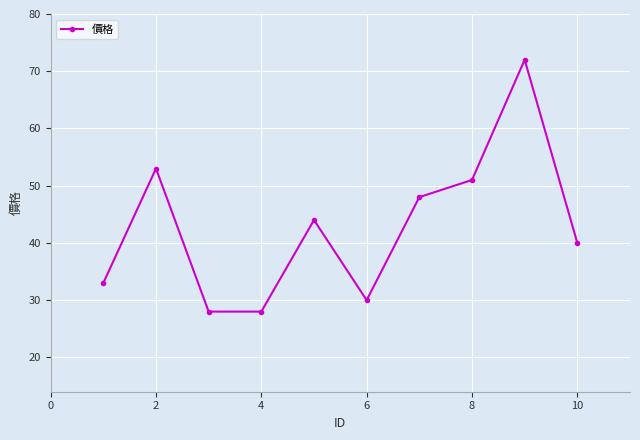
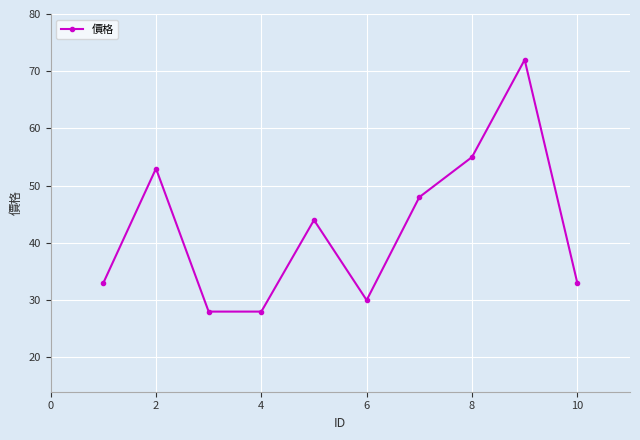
  {
    "2": 53,
    "4": 28,
    "6": 30,
-   "8": 51,
-   "10": 40
+   "8": 55,
+   "10": 33
  }
